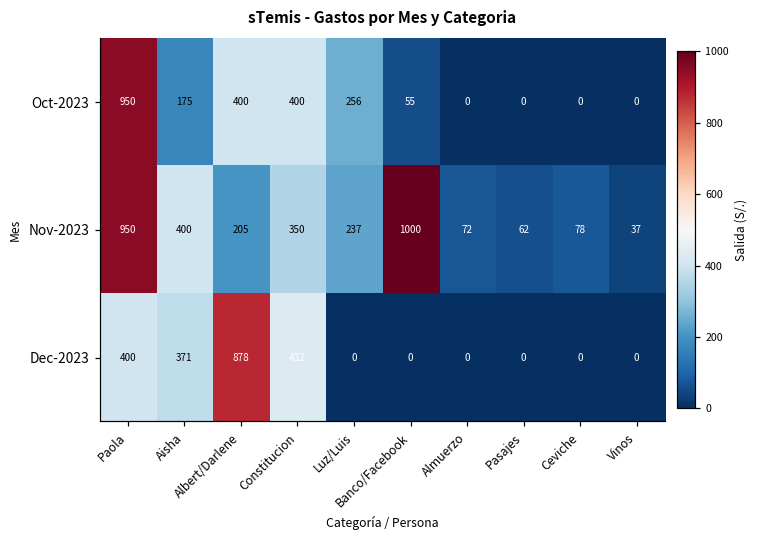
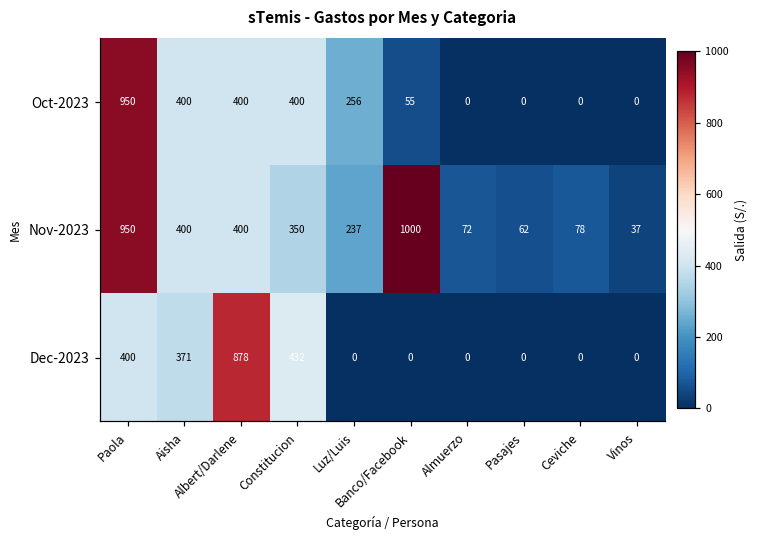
  {
    "Oct-2023": {
      "Paola": 950,
-     "Aisha": 175,
+     "Aisha": 400,
      "Albert/Darlene": 400,
      "Constitucion": 400,
      "Luz/Luis": 256,
      "Banco/Facebook": 55,
      "Almuerzo": 0,
      "Pasajes": 0,
      "Ceviche": 0,
      "Vinos": 0
    },
    "Nov-2023": {
      "Paola": 950,
      "Aisha": 400,
-     "Albert/Darlene": 205,
+     "Albert/Darlene": 400,
      "Constitucion": 350,
      "Luz/Luis": 237,
      "Banco/Facebook": 1000,
      "Almuerzo": 72,
      "Pasajes": 62,
      "Ceviche": 78,
      "Vinos": 37
    },
    "Dec-2023": {
      "Paola": 400,
      "Aisha": 371,
      "Albert/Darlene": 878,
      "Luz/Luis": 0,
      "Banco/Facebook": 0,
      "Almuerzo": 0,
      "Pasajes": 0,
      "Ceviche": 0,
      "Vinos": 0
    }
  }
